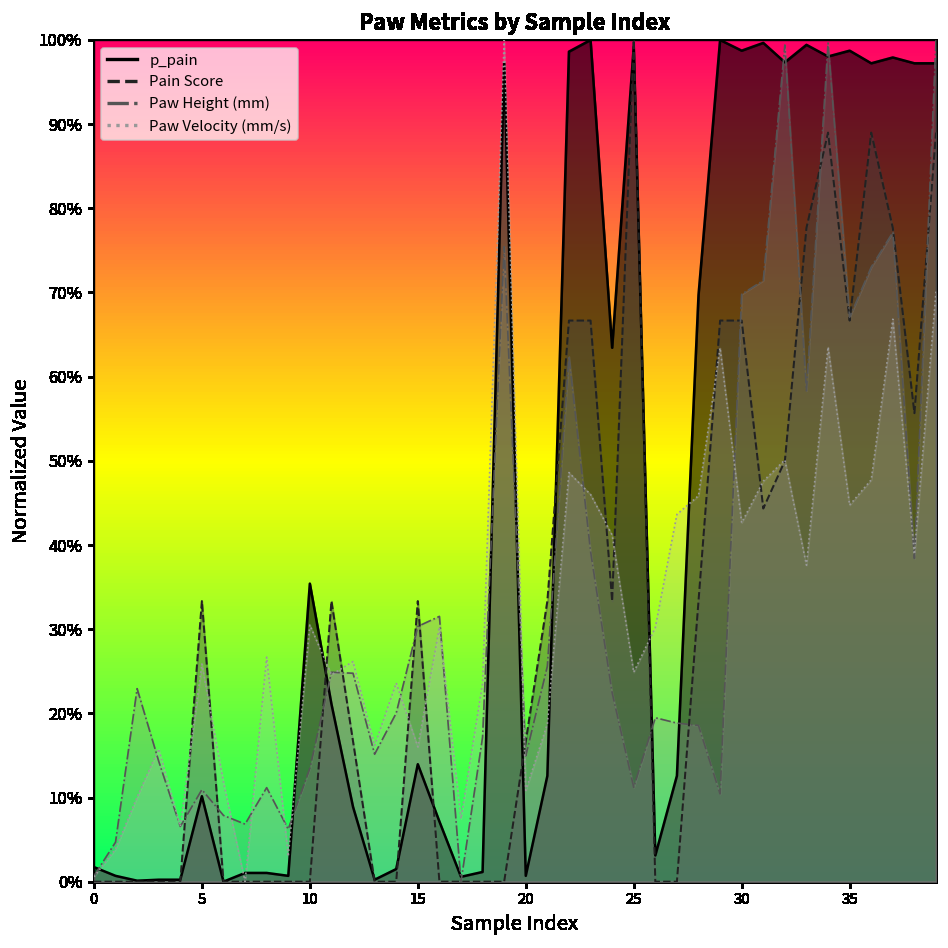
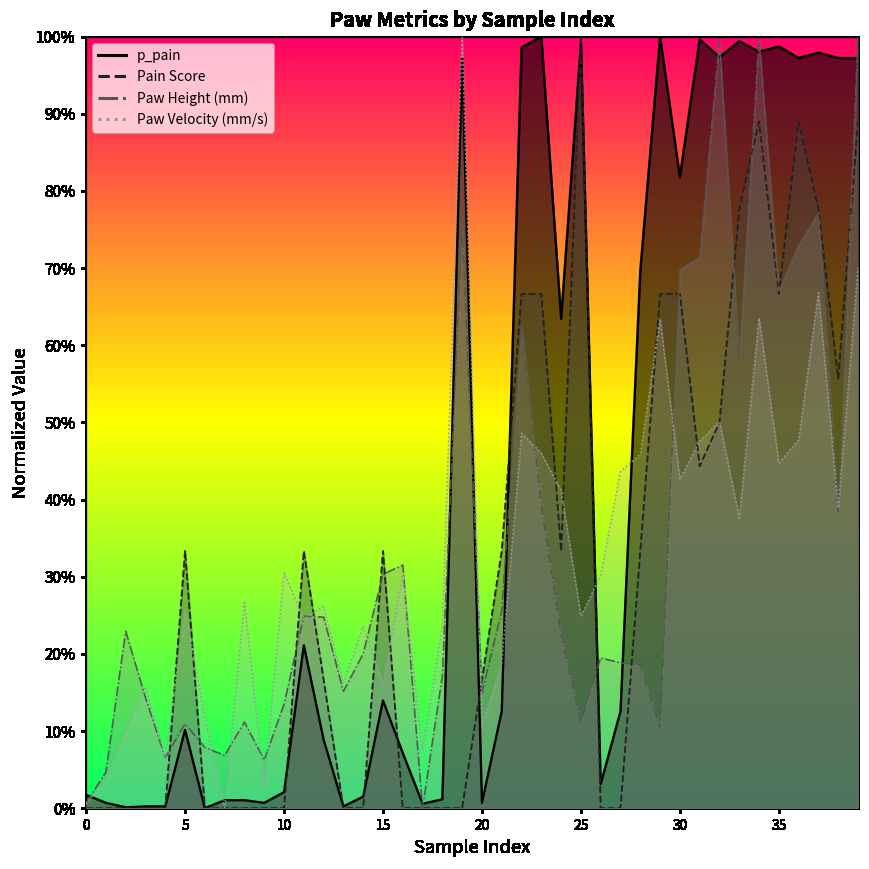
  {
    "p_pain": {
      "0": "2%",
      "5": "10%",
-     "10": "35%",
+     "10": "2%",
      "15": "14%",
      "20": "1%",
      "25": "99%",
-     "30": "99%",
+     "30": "82%",
      "35": "99%"
    }
  }
